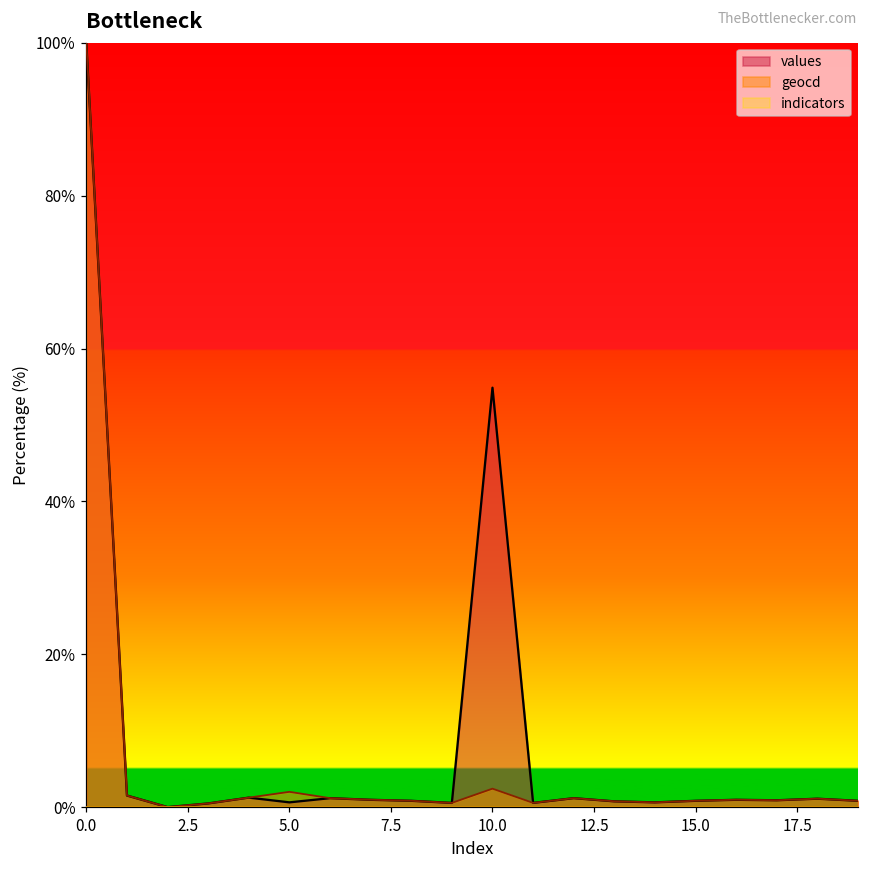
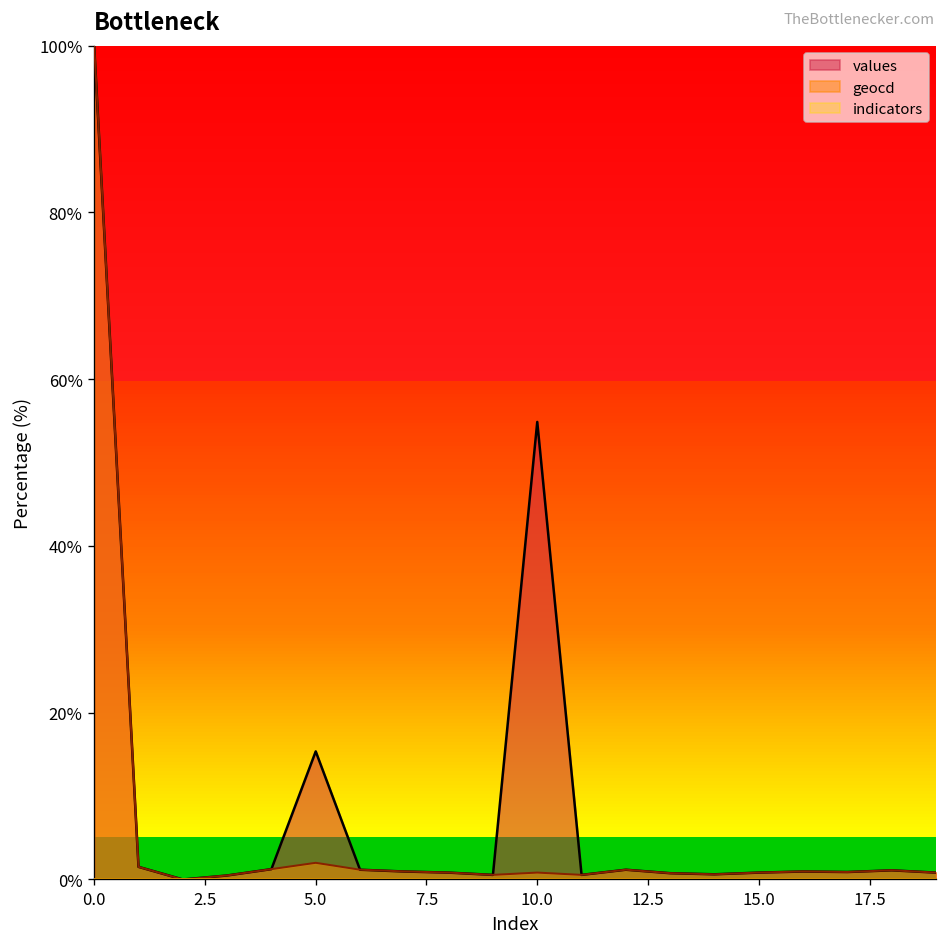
  {
    "values": {
-     "5.0": "1%",
+     "5.0": "15%",
      "10.0": "55%"
    },
    "geocd": {
      "5.0": "2%",
-     "10.0": "2%"
+     "10.0": "1%"
    },
    "indicators": {
      "0.0": "0%",
      "5.0": "0%",
      "10.0": "0%",
      "15.0": "0%"
    }
  }
